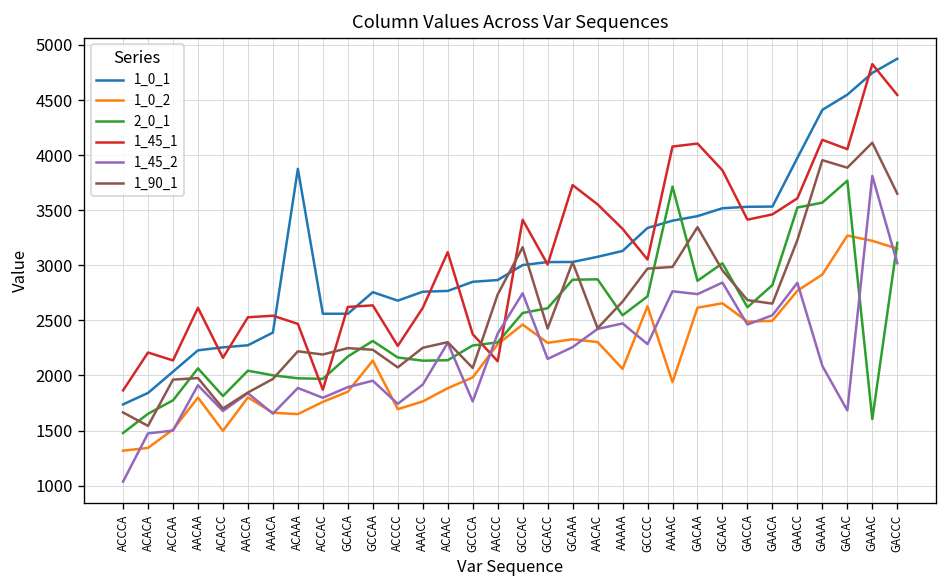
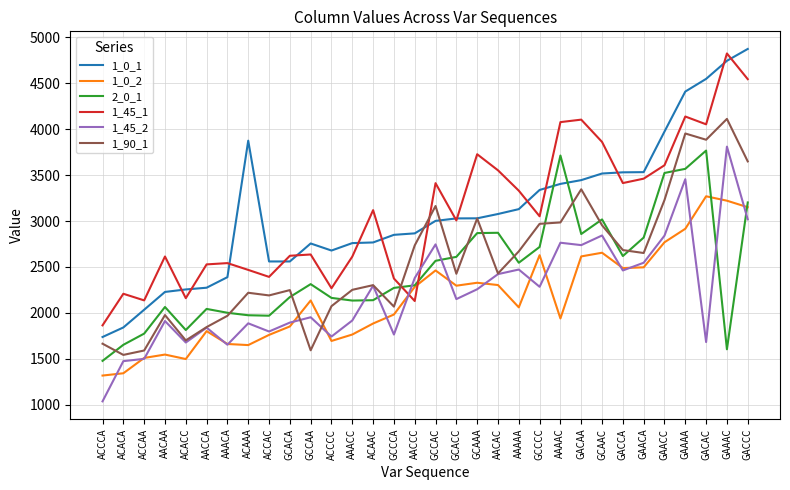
  {
    "1_0_1": {
      "ACCCA": 1700,
      "ACACA": 1800,
      "ACCAA": 2000,
      "AACAA": 2200,
      "ACACC": 2300,
      "AACCA": 2300,
      "AAACA": 2400,
      "ACAAA": 3900,
      "ACCAC": 2600,
      "GCACA": 2600,
      "GCCAA": 2800,
      "ACCCC": 2700,
      "AAACC": 2800,
      "ACAAC": 2800,
      "GCCCA": 2900,
      "AACCC": 2900,
      "GCCAC": 3000,
      "AACAC": 3100,
      "AAAAA": 3100,
      "GCCCC": 3300,
      "AAAAC": 3400,
      "GACAA": 3400,
      "GCAAC": 3500,
      "GACCA": 3500,
      "GAACA": 3500,
      "GAACC": 4000,
      "GAAAA": 4400,
      "GACAC": 4500,
      "GAAAC": 4700,
      "GACCC": 4900
    },
    "1_0_2": {
      "ACCCA": 1300,
      "ACACA": 1300,
-     "AACAA": 1800,
+     "AACAA": 1500,
      "ACACC": 1500,
      "AACCA": 1800,
      "ACAAA": 1600,
      "ACCAC": 1800,
      "GCACA": 1900,
      "GCCAA": 2100,
      "ACCCC": 1700,
      "AAACC": 1800,
      "ACAAC": 1900,
      "GCCCA": 2000,
      "GCCAC": 2500,
      "GCACC": 2300,
      "GCAAA": 2300,
      "AACAC": 2300,
      "AAAAA": 2100,
      "GCCCC": 2600,
      "AAAAC": 1900,
      "GACAA": 2600,
      "GCAAC": 2700,
      "GAACA": 2500,
      "GAACC": 2800,
      "GAAAA": 2900,
      "GACAC": 3300,
      "GAAAC": 3200,
      "GACCC": 3200
    },
    "2_0_1": {
      "ACCCA": 1500,
      "ACACA": 1700,
      "ACCAA": 1800,
      "AACAA": 2100,
      "ACACC": 1800,
      "AACCA": 2000,
      "AAACA": 2000,
      "ACAAA": 2000,
      "ACCAC": 2000,
      "GCACA": 2200,
      "GCCAA": 2300,
      "ACCCC": 2200,
      "AAACC": 2100,
      "ACAAC": 2100,
      "GCCCA": 2300,
      "GCCAC": 2600,
      "GCACC": 2600,
      "GCAAA": 2900,
      "AACAC": 2900,
      "AAAAA": 2500,
      "GCCCC": 2700,
      "AAAAC": 3700,
      "GACAA": 2900,
      "GCAAC": 3000,
      "GACCA": 2600,
      "GAACA": 2800,
      "GAACC": 3500,
      "GAAAA": 3600,
      "GACAC": 3800,
      "GAAAC": 1600,
      "GACCC": 3200
    },
    "1_45_1": {
      "ACCCA": 1900,
      "ACACA": 2200,
      "ACCAA": 2100,
      "AACAA": 2600,
      "ACACC": 2200,
      "AACCA": 2500,
      "AAACA": 2500,
      "ACAAA": 2500,
-     "ACCAC": 1900,
+     "ACCAC": 2400,
      "GCACA": 2600,
      "GCCAA": 2600,
      "ACCCC": 2300,
      "AAACC": 2600,
      "ACAAC": 3100,
      "GCCCA": 2400,
      "AACCC": 2100,
      "GCCAC": 3400,
      "GCAAA": 3700,
      "AACAC": 3600,
      "AAAAA": 3300,
      "GCCCC": 3100,
      "AAAAC": 4100,
      "GACAA": 4100,
      "GCAAC": 3900,
      "GACCA": 3400,
      "GAACA": 3500,
      "GAACC": 3600,
      "GAAAA": 4100,
      "GACAC": 4100,
      "GAAAC": 4800,
      "GACCC": 4500
    },
    "1_45_2": {
      "ACCCA": 1000,
      "ACACA": 1500,
      "AACAA": 1900,
      "ACAAA": 1900,
      "ACCAC": 1800,
      "GCACA": 1900,
      "GCCAA": 2000,
      "ACCCC": 1700,
      "AAACC": 1900,
      "GCCCA": 1800,
      "AACCC": 2400,
      "GCCAC": 2700,
      "GCACC": 2200,
      "GCAAA": 2300,
      "AAAAA": 2500,
      "GCCCC": 2300,
      "AAAAC": 2800,
      "GACAA": 2700,
      "GCAAC": 2800,
      "GAACA": 2500,
      "GAACC": 2800,
-     "GAAAA": 2100,
+     "GAAAA": 3500,
      "GACAC": 1700,
      "GAAAC": 3800,
      "GACCC": 3000
    },
    "1_90_1": {
      "ACCCA": 1700,
      "ACACA": 1500,
-     "ACCAA": 2000,
+     "ACCAA": 1600,
      "AACAA": 2000,
      "AAACA": 2000,
      "ACAAA": 2200,
      "ACCAC": 2200,
      "GCACA": 2200,
-     "GCCAA": 2200,
+     "GCCAA": 1600,
      "ACCCC": 2100,
      "AAACC": 2300,
      "GCCCA": 2100,
      "AACCC": 2700,
      "GCCAC": 3200,
      "GCACC": 2400,
      "AAAAA": 2700,
      "GCCCC": 3000,
      "AAAAC": 3000,
      "GACAA": 3300,
      "GCAAC": 3000,
      "GACCA": 2700,
      "GAACA": 2700,
      "GAACC": 3200,
      "GAAAA": 4000,
      "GACAC": 3900,
      "GAAAC": 4100,
      "GACCC": 3700
    }
  }
